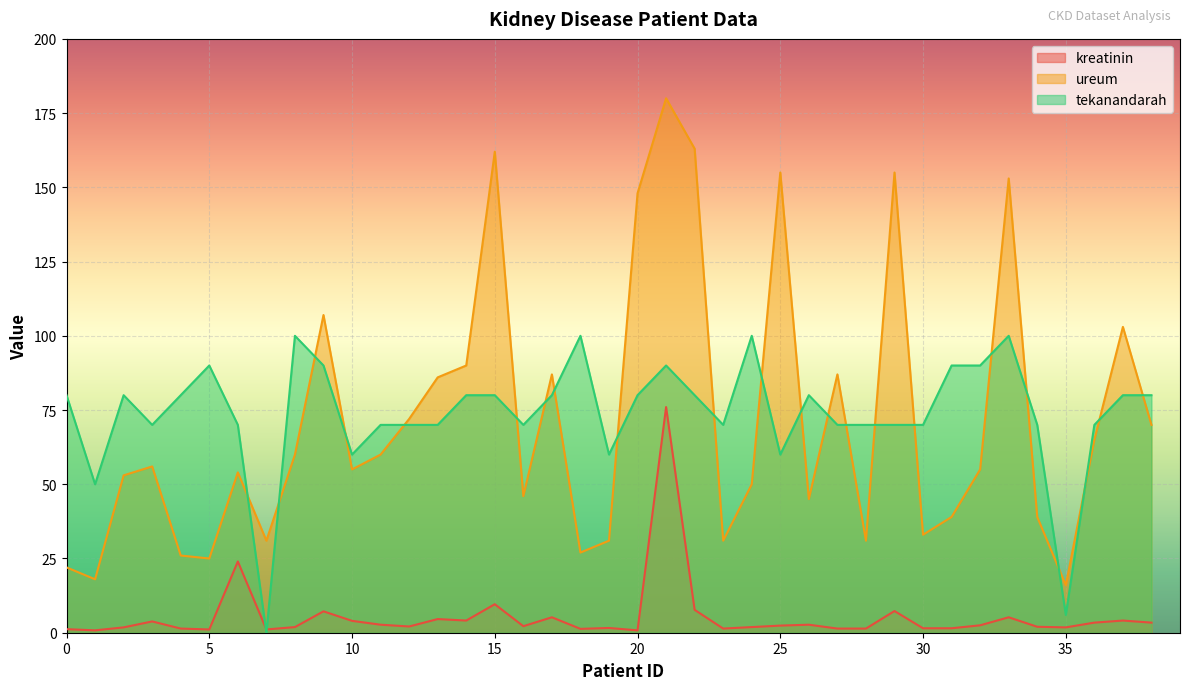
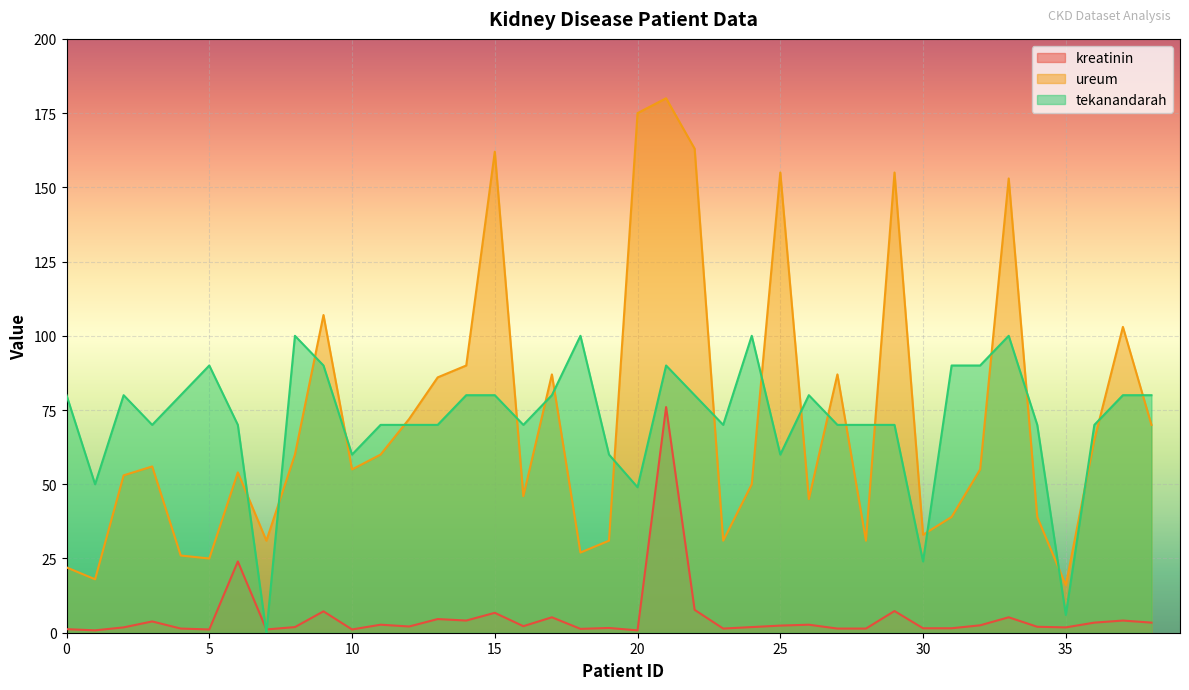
  {
    "kreatinin": {
      "0": 1,
      "5": 1,
-     "10": 4,
-     "15": 10,
+     "10": 1,
+     "15": 7,
      "20": 1,
      "25": 2,
      "30": 2,
      "35": 2
    },
    "ureum": {
      "0": 22,
      "5": 25,
      "10": 55,
      "15": 162,
-     "20": 148,
+     "20": 175,
      "25": 155,
      "30": 33,
      "35": 16
    },
    "tekanandarah": {
      "0": 80,
      "5": 90,
      "10": 60,
      "15": 80,
-     "20": 80,
+     "20": 49,
      "25": 60,
-     "30": 70,
+     "30": 24,
      "35": 6
    }
  }
